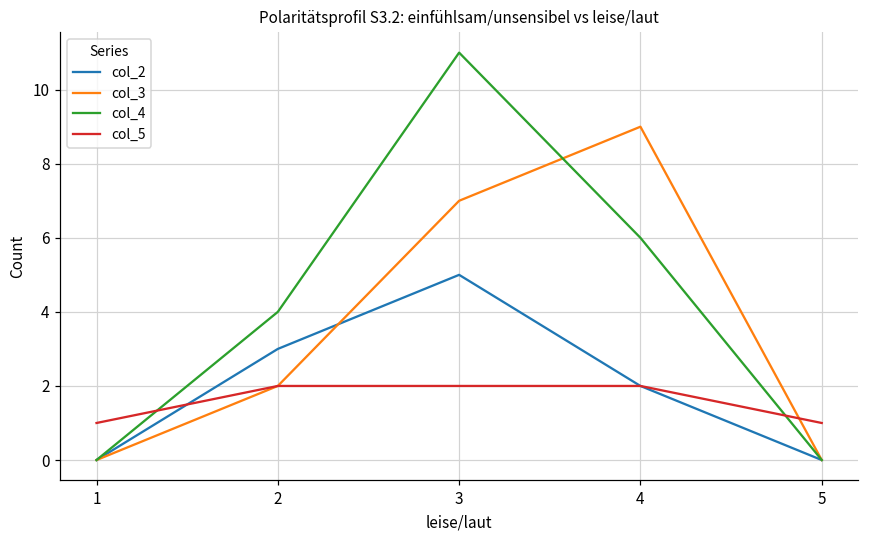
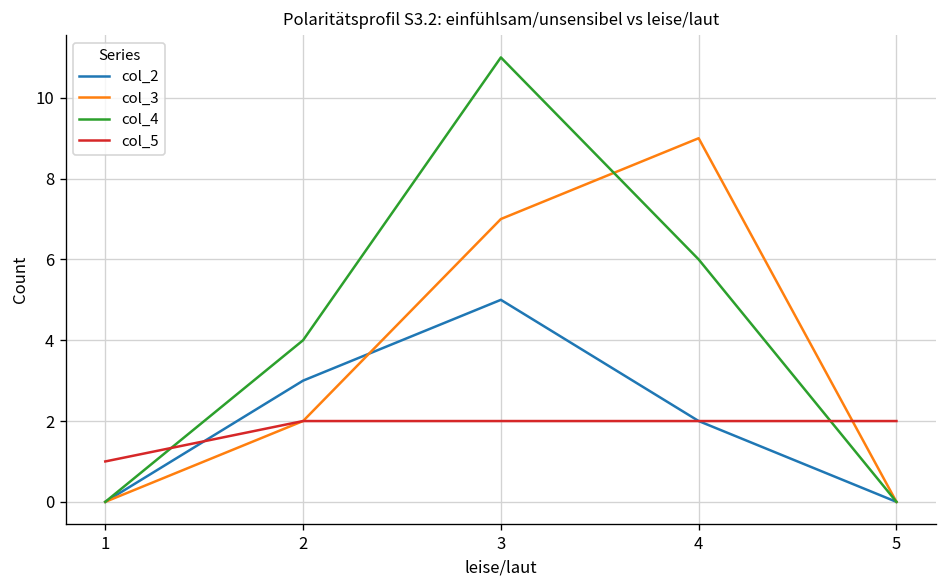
  {
    "col_2": {
      "2": 3,
      "3": 5
    },
    "col_3": {
      "3": 7,
      "4": 9
    },
    "col_4": {
      "2": 4,
      "3": 11,
      "4": 6
    },
    "col_5": {
      "1": 1,
      "3": 2,
-     "5": 1
+     "5": 2
    }
  }
